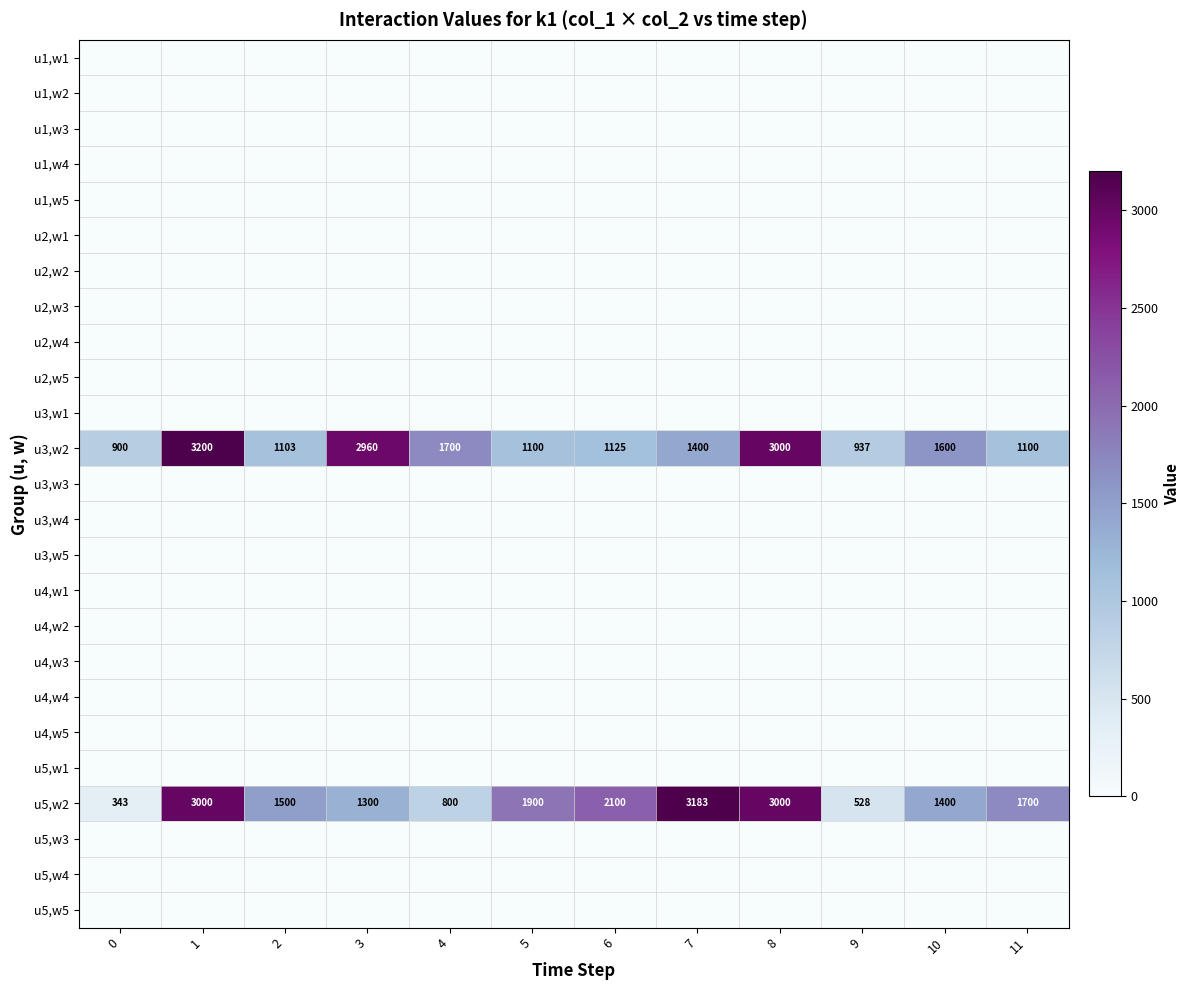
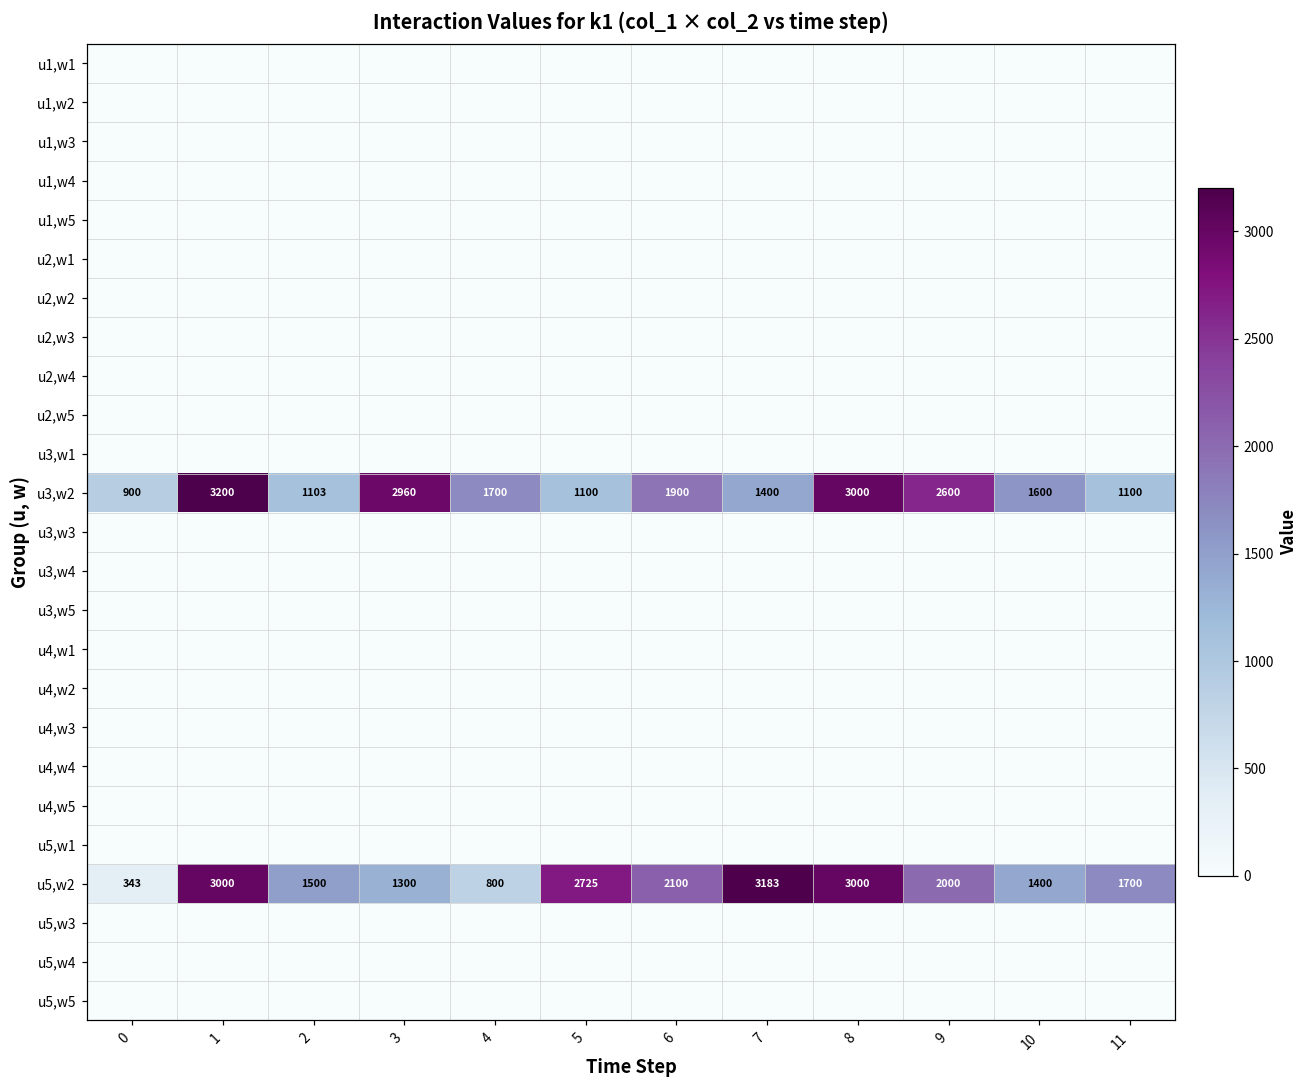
  {
    "u3,w2": {
      "0": 900,
      "1": 3200,
      "2": 1103,
      "3": 2960,
      "4": 1700,
      "5": 1100,
-     "6": 1125,
+     "6": 1900,
      "7": 1400,
      "8": 3000,
-     "9": 937,
+     "9": 2600,
      "10": 1600,
      "11": 1100
    },
    "u5,w2": {
      "0": 343,
      "1": 3000,
      "2": 1500,
      "3": 1300,
      "4": 800,
-     "5": 1900,
+     "5": 2725,
      "6": 2100,
      "7": 3183,
      "8": 3000,
-     "9": 528,
+     "9": 2000,
      "10": 1400,
      "11": 1700
    }
  }
